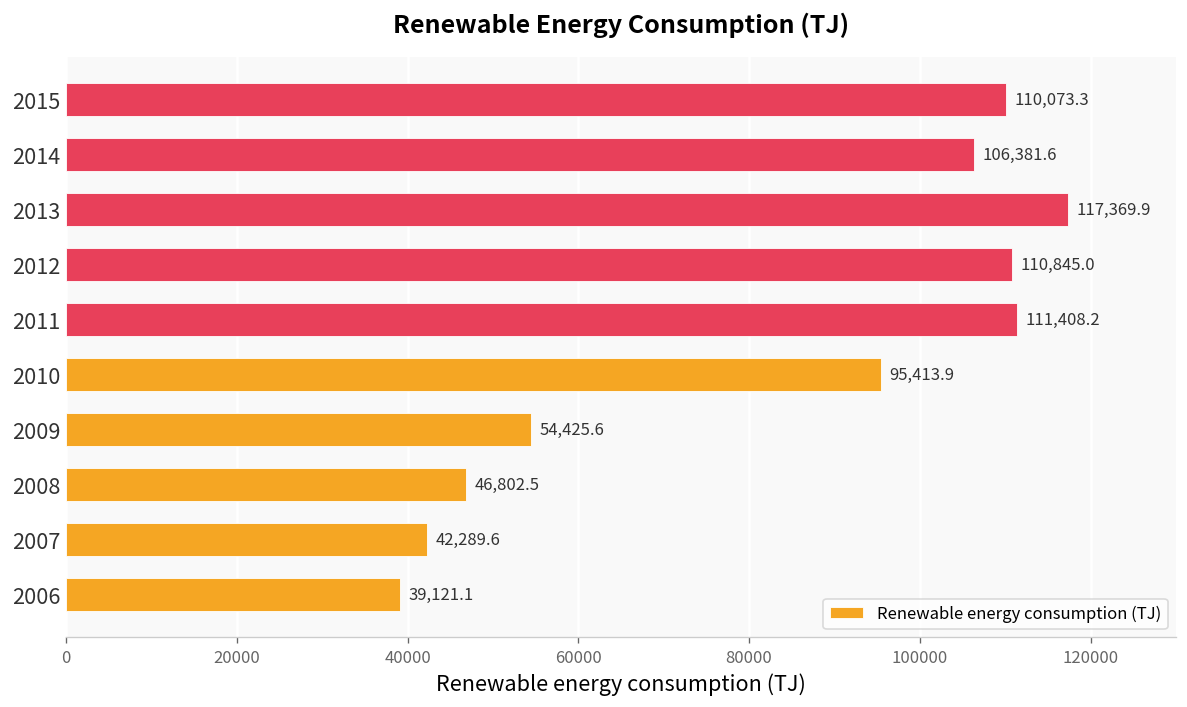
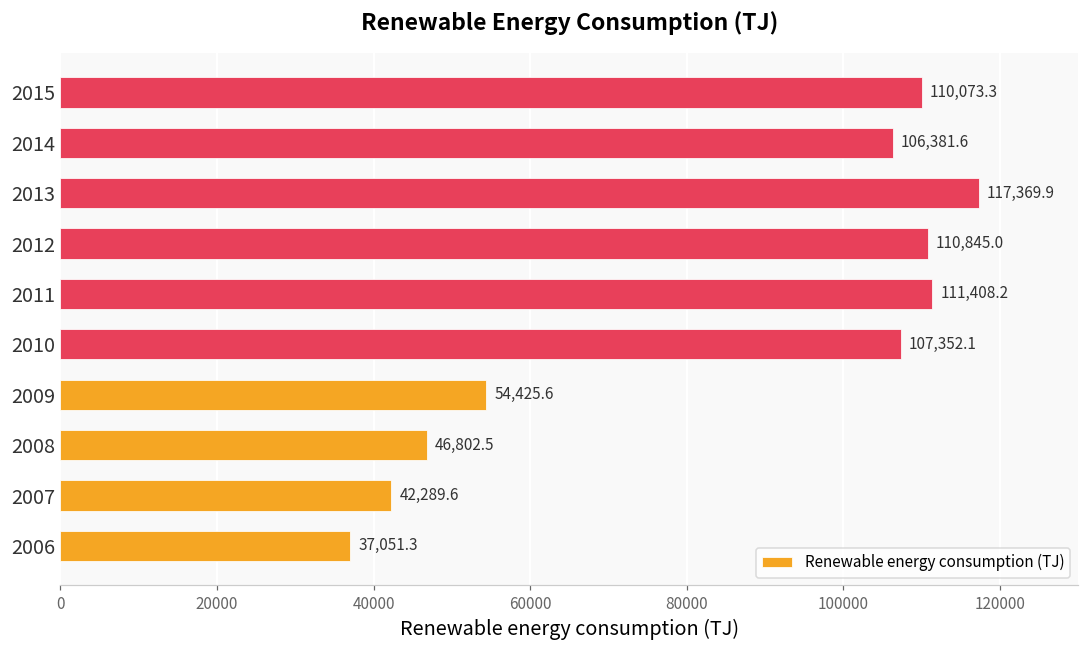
  {
    "2015": "110,073.3",
    "2014": "106,381.6",
    "2013": "117,369.9",
    "2012": "110,845.0",
    "2011": "111,408.2",
-   "2010": "95,413.9",
+   "2010": "107,352.1",
    "2009": "54,425.6",
    "2008": "46,802.5",
    "2007": "42,289.6",
-   "2006": "39,121.1"
+   "2006": "37,051.3"
  }
